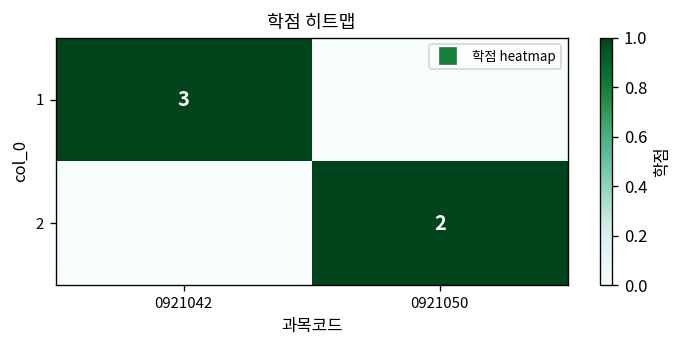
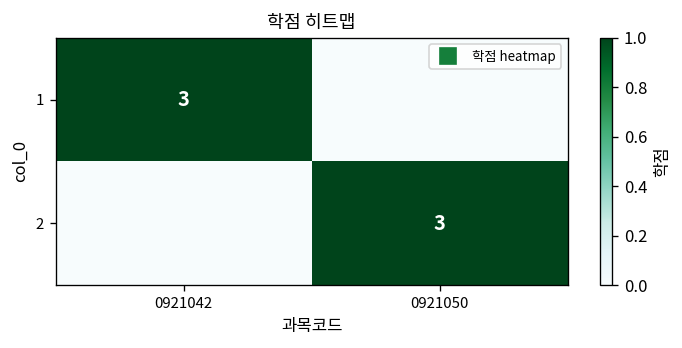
  {
    "1": {
      "0921042": 3
    },
    "2": {
-     "0921050": 2
+     "0921050": 3
    }
  }
